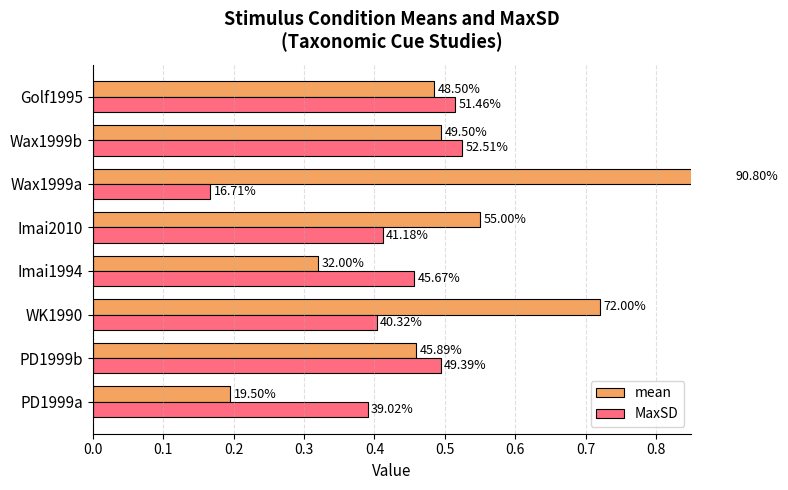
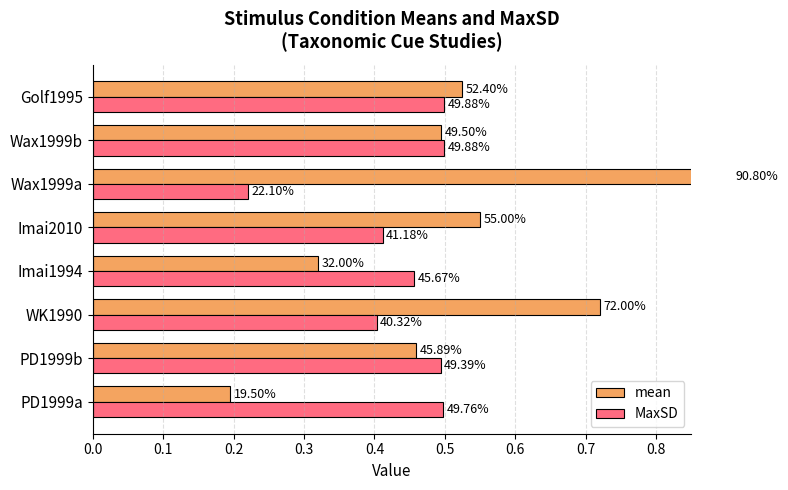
  {
    "mean": {
-     "Golf1995": "48.50%",
+     "Golf1995": "52.40%",
      "Wax1999b": "49.50%",
      "Imai2010": "55.00%",
      "Imai1994": "32.00%",
      "WK1990": "72.00%",
      "PD1999b": "45.89%",
      "PD1999a": "19.50%"
    },
    "MaxSD": {
-     "Golf1995": "51.46%",
-     "Wax1999b": "52.51%",
-     "Wax1999a": "16.71%",
+     "Golf1995": "49.88%",
+     "Wax1999b": "49.88%",
+     "Wax1999a": "22.10%",
      "Imai2010": "41.18%",
      "Imai1994": "45.67%",
      "WK1990": "40.32%",
      "PD1999b": "49.39%",
-     "PD1999a": "39.02%"
+     "PD1999a": "49.76%"
    }
  }
